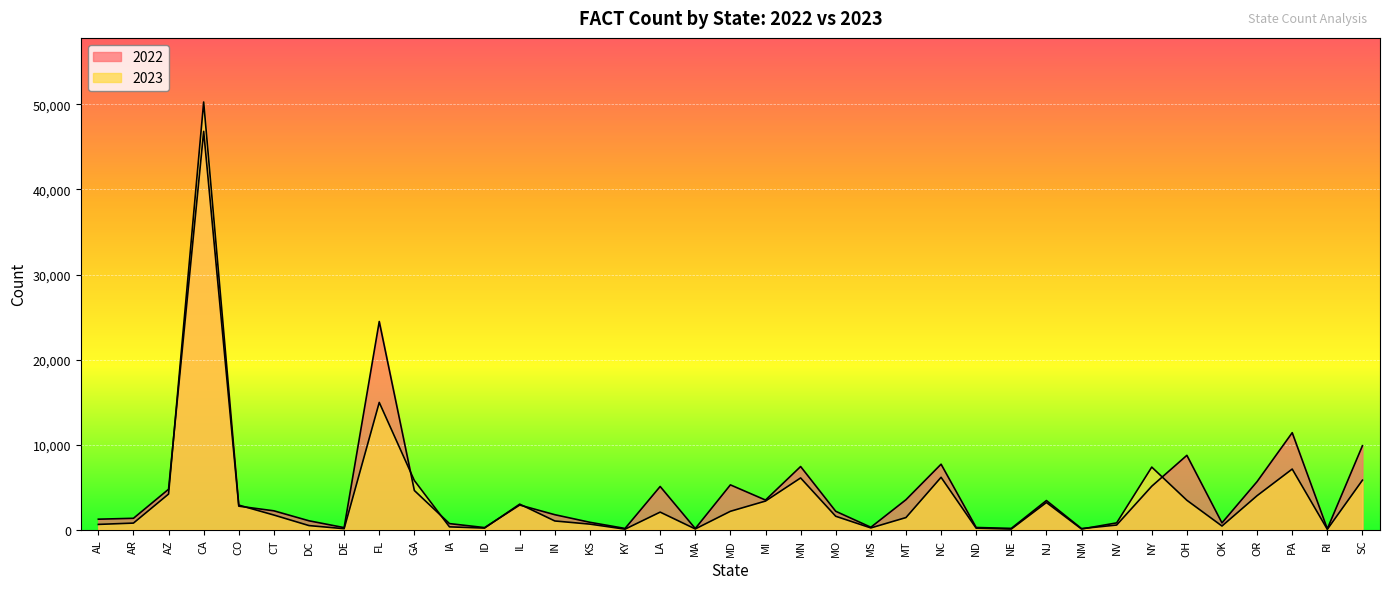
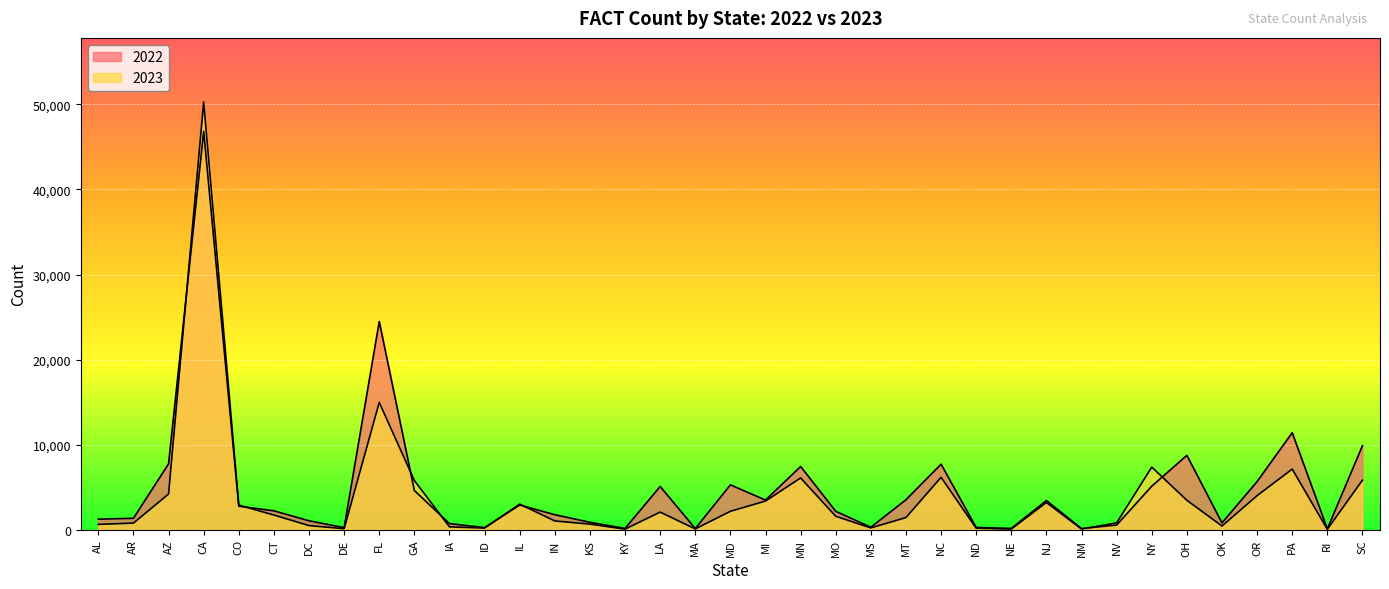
  {
    "2022": {
      "AL": "1,000",
      "AR": "1,000",
-     "AZ": "5,000",
+     "AZ": "8,000",
      "CA": "47,000",
      "CT": "2,000",
      "DC": "1,000",
      "FL": "24,000",
      "GA": "5,000",
      "IA": "1,000",
      "IN": "2,000",
      "LA": "5,000",
      "MD": "5,000",
      "MN": "7,000",
      "MO": "2,000",
      "MT": "4,000",
      "NC": "8,000",
      "NY": "5,000",
      "OH": "9,000",
      "OK": "1,000",
      "OR": "6,000",
      "PA": "11,000",
      "SC": "10,000"
    },
    "2023": {
      "AL": "1,000",
      "AR": "1,000",
      "AZ": "4,000",
      "CA": "50,000",
      "CT": "2,000",
      "DC": "0",
      "FL": "15,000",
      "GA": "6,000",
      "IA": "0",
      "IN": "1,000",
      "LA": "2,000",
      "MD": "2,000",
      "MN": "6,000",
      "MO": "2,000",
      "MT": "1,000",
      "NC": "6,000",
      "NY": "7,000",
      "OH": "3,000",
      "OK": "0",
      "OR": "4,000",
      "PA": "7,000",
      "SC": "6,000"
    }
  }
